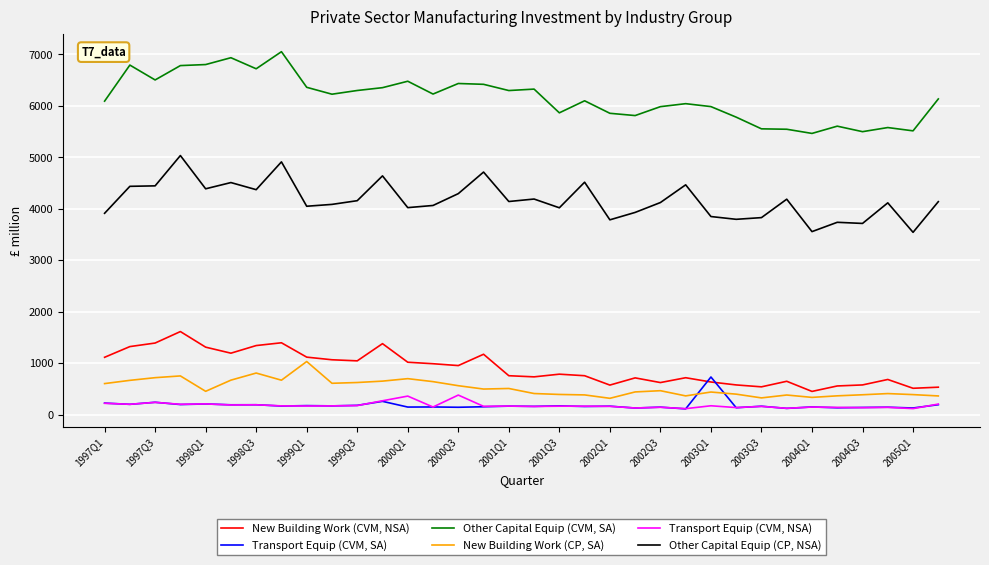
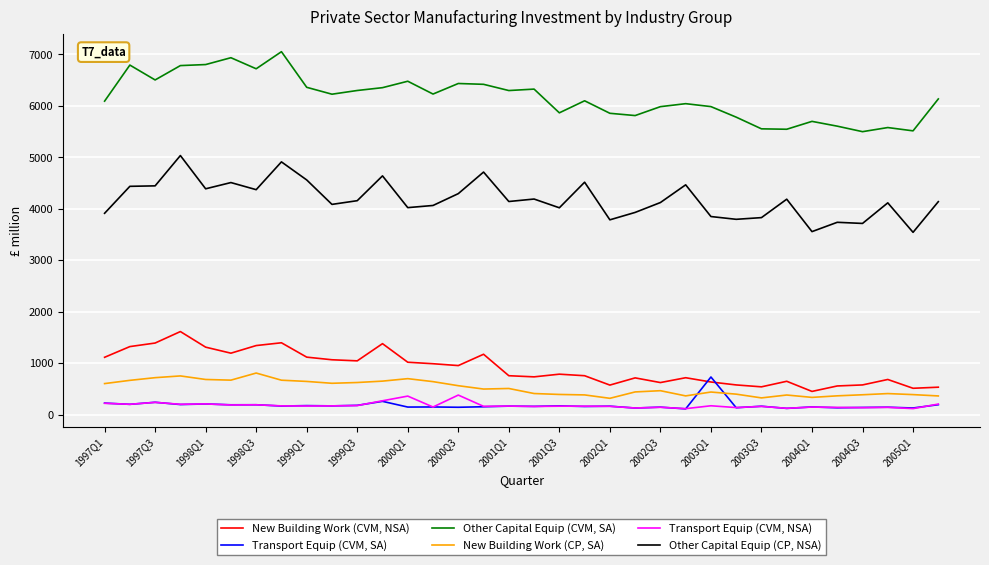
  {
    "New Building Work (CVM, NSA)": {
      "1997Q1": 1100,
      "1997Q3": 1400,
      "1998Q1": 1300,
      "1998Q3": 1300,
      "1999Q1": 1100,
      "1999Q3": 1000,
      "2000Q1": 1000,
      "2000Q3": 1000,
      "2001Q1": 800,
      "2001Q3": 800,
      "2002Q1": 600,
      "2002Q3": 600,
      "2003Q1": 600,
      "2003Q3": 500,
      "2004Q1": 500,
      "2004Q3": 600,
      "2005Q1": 500
    },
    "Transport Equip (CVM, SA)": {
      "2000Q1": 100,
      "2000Q3": 100,
      "2003Q1": 700
    },
    "Other Capital Equip (CVM, SA)": {
      "1997Q1": 6100,
      "1997Q3": 6500,
      "1998Q1": 6800,
      "1998Q3": 6700,
      "1999Q1": 6400,
      "1999Q3": 6300,
      "2000Q1": 6500,
      "2000Q3": 6400,
      "2001Q1": 6300,
      "2001Q3": 5900,
      "2002Q1": 5900,
      "2002Q3": 6000,
      "2003Q1": 6000,
      "2003Q3": 5600,
-     "2004Q1": 5500,
+     "2004Q1": 5700,
      "2004Q3": 5500,
      "2005Q1": 5500
    },
    "New Building Work (CP, SA)": {
      "1997Q1": 600,
      "1997Q3": 700,
-     "1998Q1": 500,
+     "1998Q1": 700,
      "1998Q3": 800,
-     "1999Q1": 1000,
+     "1999Q1": 600,
      "1999Q3": 600,
      "2000Q1": 700,
      "2000Q3": 600,
      "2001Q1": 500,
      "2001Q3": 400,
      "2002Q1": 300,
      "2002Q3": 500,
      "2003Q1": 400,
      "2003Q3": 300,
      "2004Q1": 300,
      "2004Q3": 400,
      "2005Q1": 400
    },
    "Transport Equip (CVM, NSA)": {
      "2000Q1": 400,
      "2000Q3": 400,
      "2003Q1": 200
    },
    "Other Capital Equip (CP, NSA)": {
      "1997Q1": 3900,
      "1997Q3": 4400,
      "1998Q1": 4400,
      "1998Q3": 4400,
-     "1999Q1": 4000,
+     "1999Q1": 4600,
      "1999Q3": 4200,
      "2000Q1": 4000,
      "2000Q3": 4300,
      "2001Q1": 4100,
      "2001Q3": 4000,
      "2002Q1": 3800,
      "2002Q3": 4100,
      "2003Q1": 3800,
      "2003Q3": 3800,
      "2004Q1": 3600,
      "2004Q3": 3700,
      "2005Q1": 3500
    }
  }
